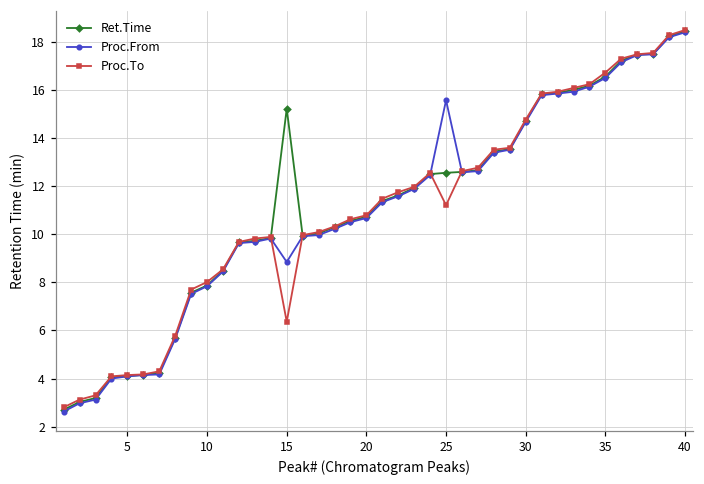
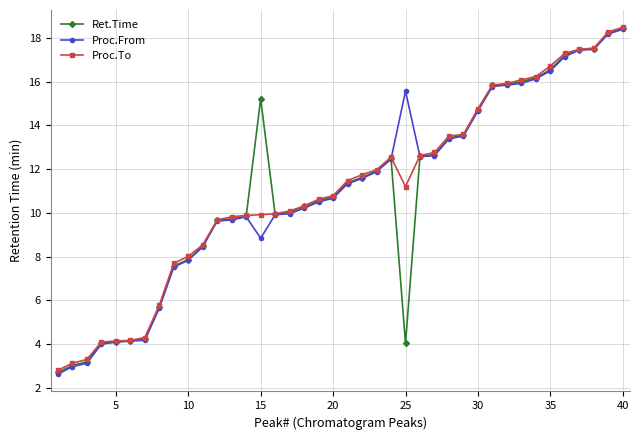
  {
    "Ret.Time": {
      "15": 15.2,
-     "25": 12.6
+     "25": 4.0
    },
    "Proc.From": {
      "15": 8.8,
      "25": 15.6
    },
    "Proc.To": {
      "10": 8.0,
-     "15": 6.4,
+     "15": 9.9,
      "25": 11.2,
      "35": 16.7
    }
  }
